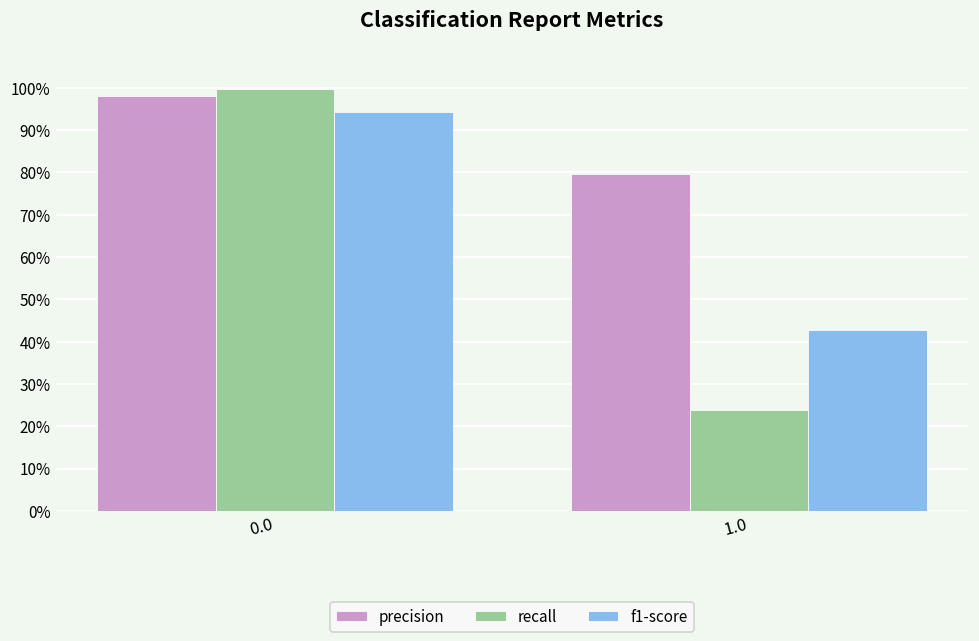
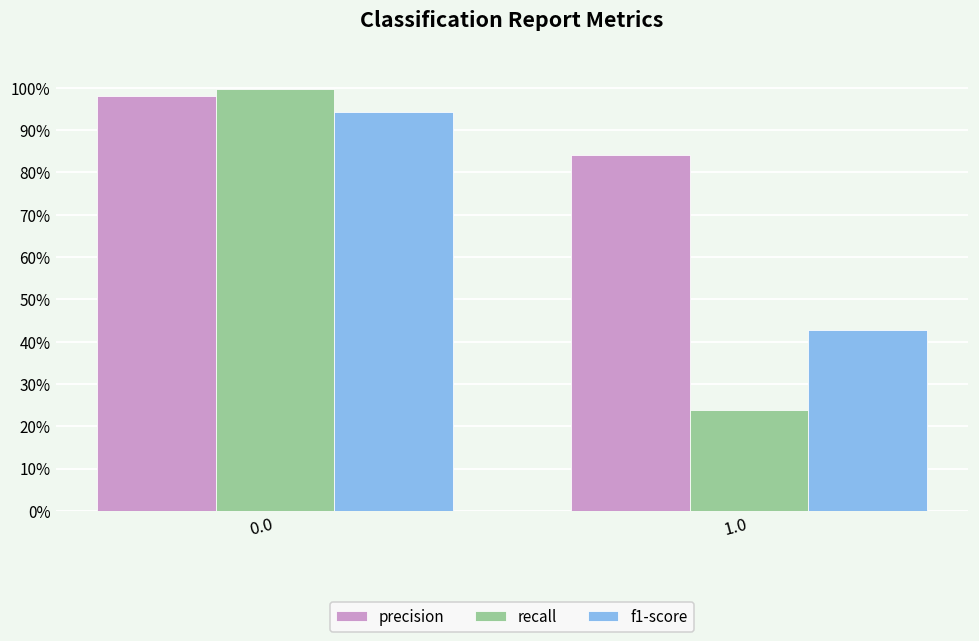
  {
    "precision": {
      "0.0": "98%",
-     "1.0": "80%"
+     "1.0": "84%"
    },
    "recall": {
      "0.0": "100%",
      "1.0": "24%"
    },
    "f1-score": {
      "0.0": "94%",
      "1.0": "43%"
    }
  }
